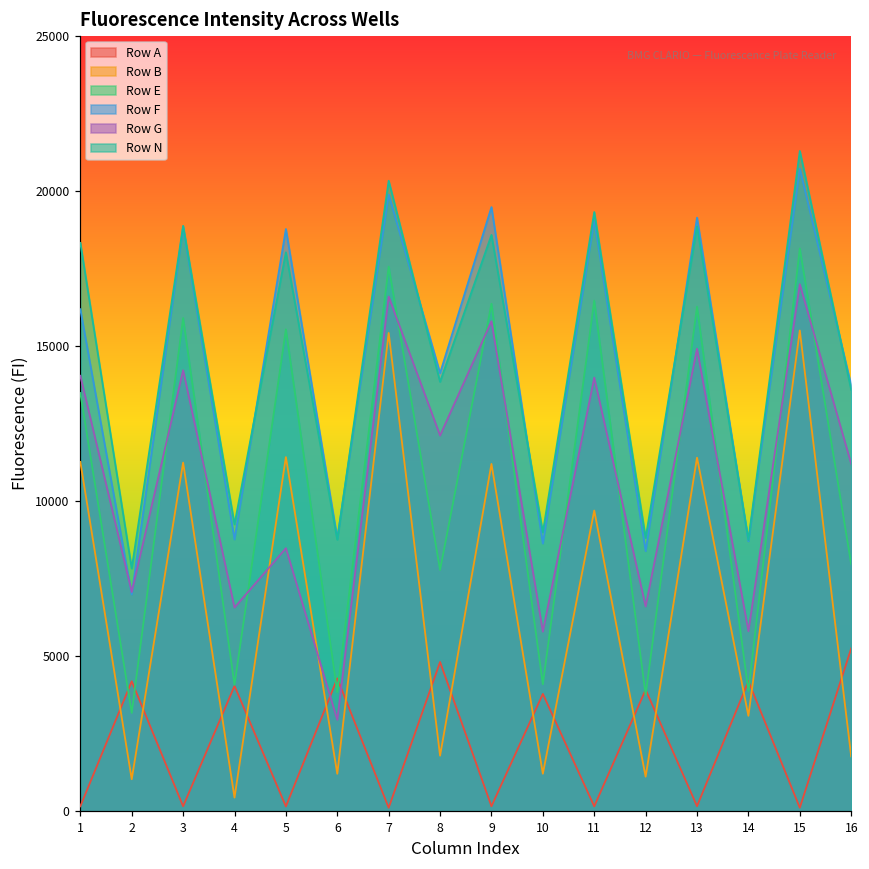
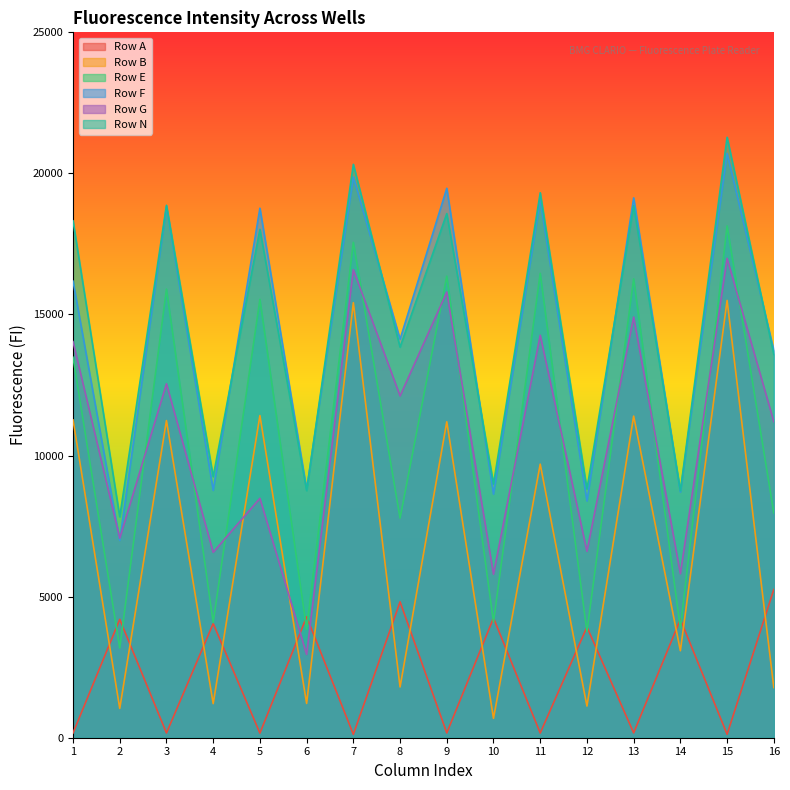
  {
    "Row A": {
      "1": 200,
      "2": 4200,
      "3": 200,
      "5": 200,
      "6": 4300,
      "7": 100,
      "8": 4800,
      "9": 200,
-     "10": 3800,
+     "10": 4200,
      "11": 200,
      "12": 3900,
      "13": 200,
      "14": 4200,
      "15": 100,
      "16": 5300
    },
    "Row B": {
      "1": 11300,
      "2": 1000,
      "3": 11200,
-     "4": 400,
+     "4": 1200,
      "5": 11400,
      "6": 1200,
      "7": 15400,
      "8": 1800,
      "9": 11200,
-     "10": 1200,
+     "10": 700,
      "11": 9700,
      "12": 1100,
      "13": 11400,
      "14": 3100,
      "15": 15500,
      "16": 1800
    },
    "Row F": {
      "1": 16200,
      "4": 8800,
      "5": 18800,
      "7": 19900,
      "8": 14100,
      "9": 19500,
      "10": 8600,
      "11": 19100,
      "12": 8400,
      "13": 19100,
      "15": 20700,
      "16": 13700
    },
    "Row G": {
      "1": 14000,
-     "3": 14200,
+     "3": 12500,
      "4": 6600,
      "5": 8500,
      "6": 3000,
      "7": 16600,
      "8": 12100,
      "9": 15800,
      "10": 5800,
-     "11": 14000,
+     "11": 14300,
      "12": 6600,
      "13": 14900,
      "14": 5800,
      "15": 17000,
      "16": 11200
    }
  }
